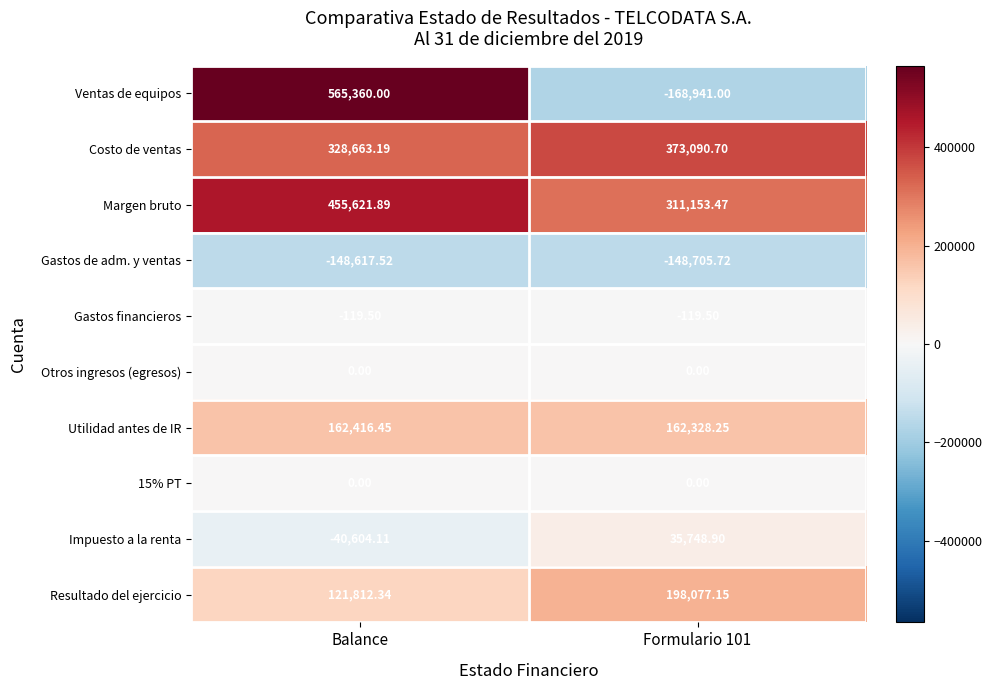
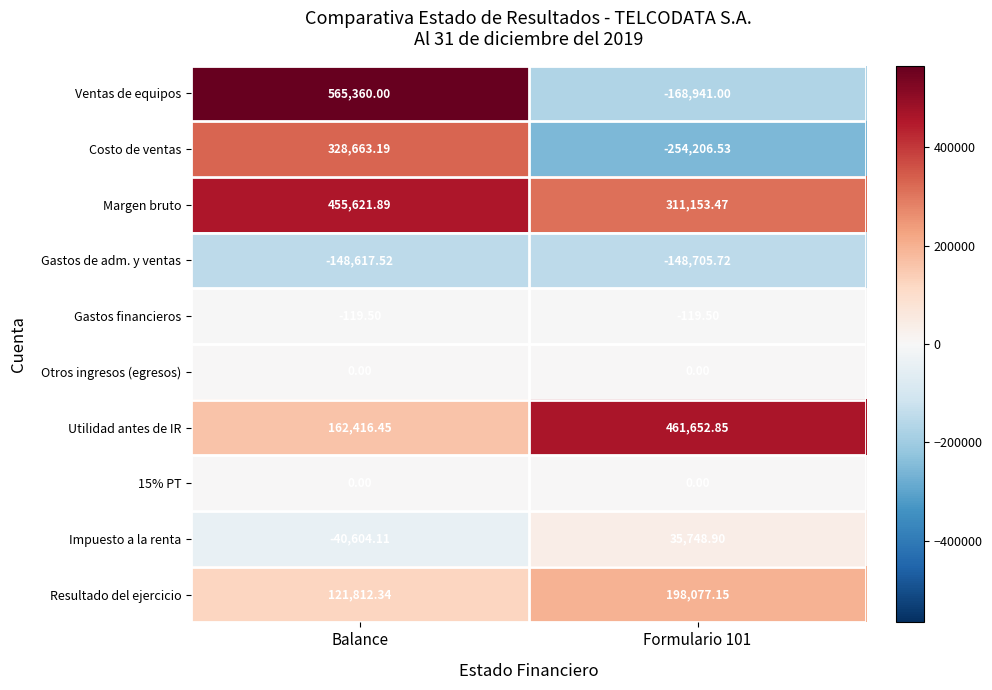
  {
    "Ventas de equipos": {
      "Balance": "565,360.00",
      "Formulario 101": "-168,941.00"
    },
    "Costo de ventas": {
      "Balance": "328,663.19",
-     "Formulario 101": "373,090.70"
+     "Formulario 101": "-254,206.53"
    },
    "Margen bruto": {
      "Balance": "455,621.89",
      "Formulario 101": "311,153.47"
    },
    "Gastos de adm. y ventas": {
      "Balance": "-148,617.52",
      "Formulario 101": "-148,705.72"
    },
    "Utilidad antes de IR": {
      "Balance": "162,416.45",
-     "Formulario 101": "162,328.25"
+     "Formulario 101": "461,652.85"
    },
    "Resultado del ejercicio": {
      "Balance": "121,812.34",
      "Formulario 101": "198,077.15"
    }
  }
